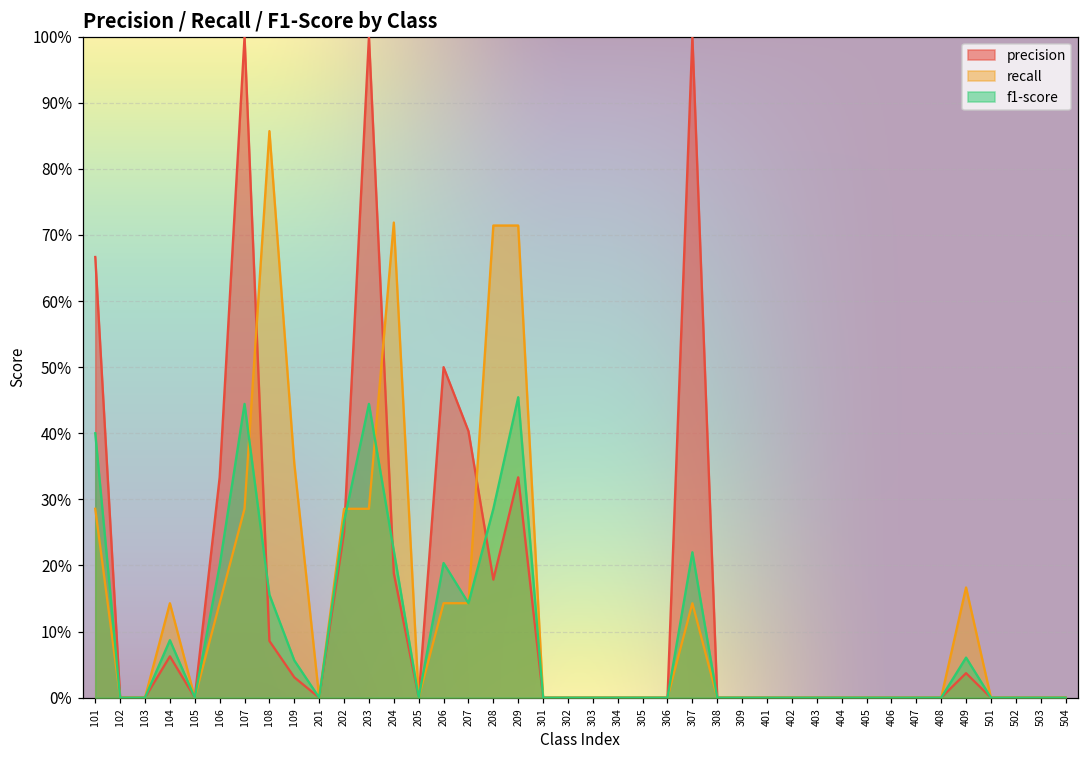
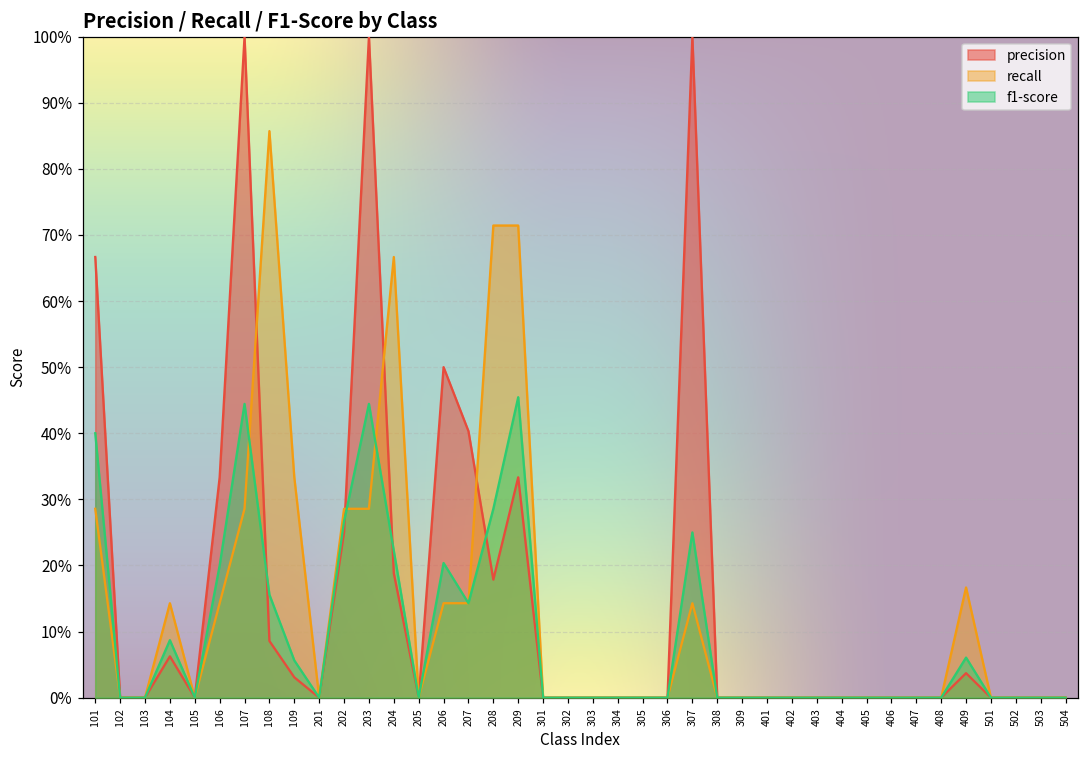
  {
    "precision": {
      "101": "67%",
      "104": "6%",
      "106": "33%",
      "107": "100%",
      "108": "9%",
      "109": "3%",
      "202": "25%",
      "203": "100%",
      "204": "19%",
      "206": "50%",
      "207": "40%",
      "208": "18%",
      "209": "33%",
      "307": "100%",
      "409": "4%"
    },
    "recall": {
      "101": "29%",
      "104": "14%",
      "106": "14%",
      "107": "29%",
      "108": "86%",
-     "109": "35%",
+     "109": "33%",
      "202": "29%",
      "203": "29%",
-     "204": "72%",
+     "204": "67%",
      "206": "14%",
      "208": "71%",
      "209": "71%",
      "307": "14%",
      "409": "17%"
    },
    "f1-score": {
      "101": "40%",
      "104": "9%",
      "106": "20%",
      "107": "44%",
      "108": "16%",
      "109": "6%",
      "202": "27%",
      "203": "44%",
      "204": "22%",
      "206": "20%",
      "208": "29%",
      "209": "45%",
-     "307": "22%",
+     "307": "25%",
      "409": "6%"
    }
  }
